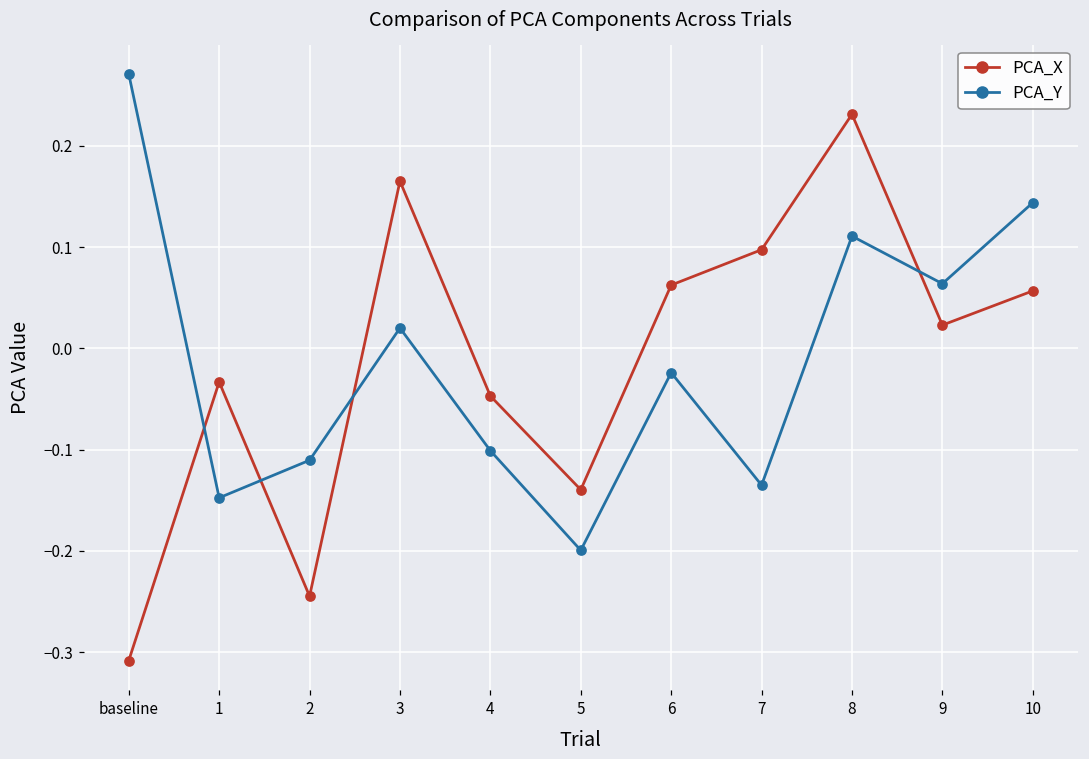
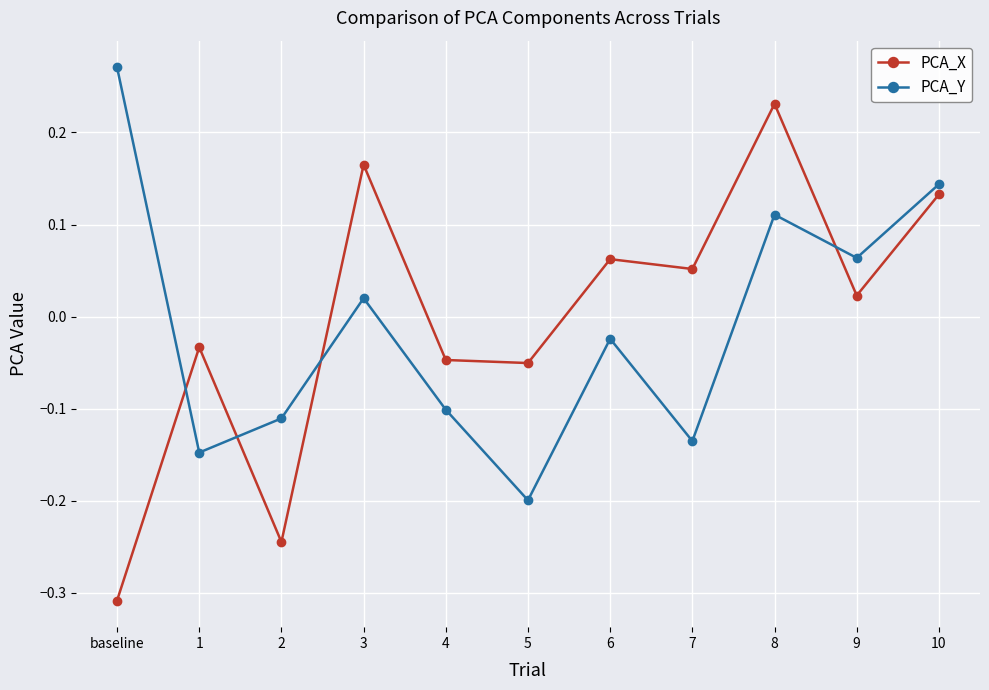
  {
    "PCA_X": {
      "baseline": -0.31,
      "1": -0.03,
      "2": -0.24,
      "3": 0.17,
      "4": -0.05,
-     "5": -0.14,
+     "5": -0.05,
      "6": 0.06,
-     "7": 0.10,
+     "7": 0.05,
      "8": 0.23,
      "9": 0.02,
-     "10": 0.06
+     "10": 0.13
    },
    "PCA_Y": {
      "baseline": 0.27,
      "1": -0.15,
      "2": -0.11,
      "3": 0.02,
      "4": -0.10,
      "5": -0.20,
      "6": -0.02,
      "7": -0.14,
      "8": 0.11,
      "9": 0.06,
      "10": 0.14
    }
  }
